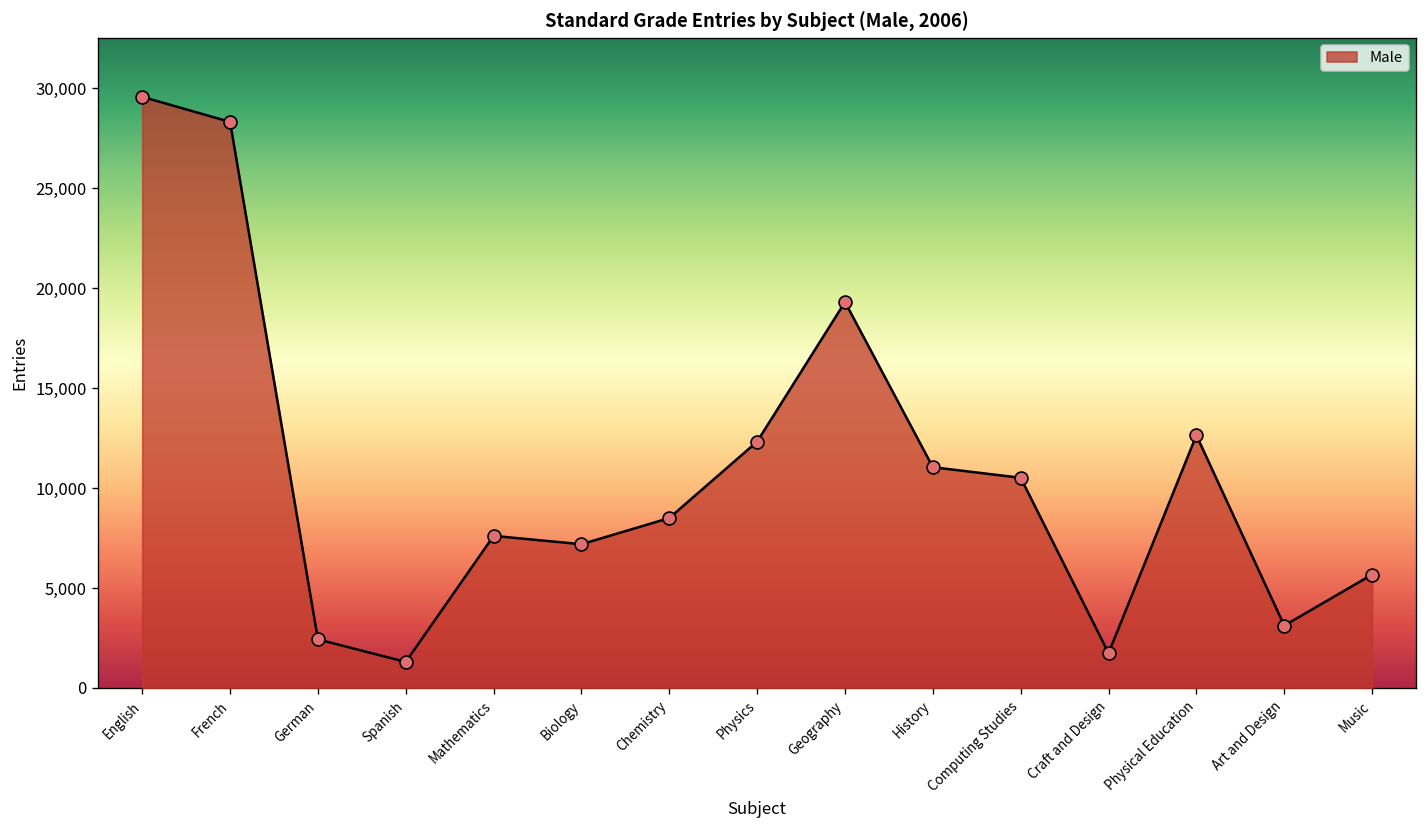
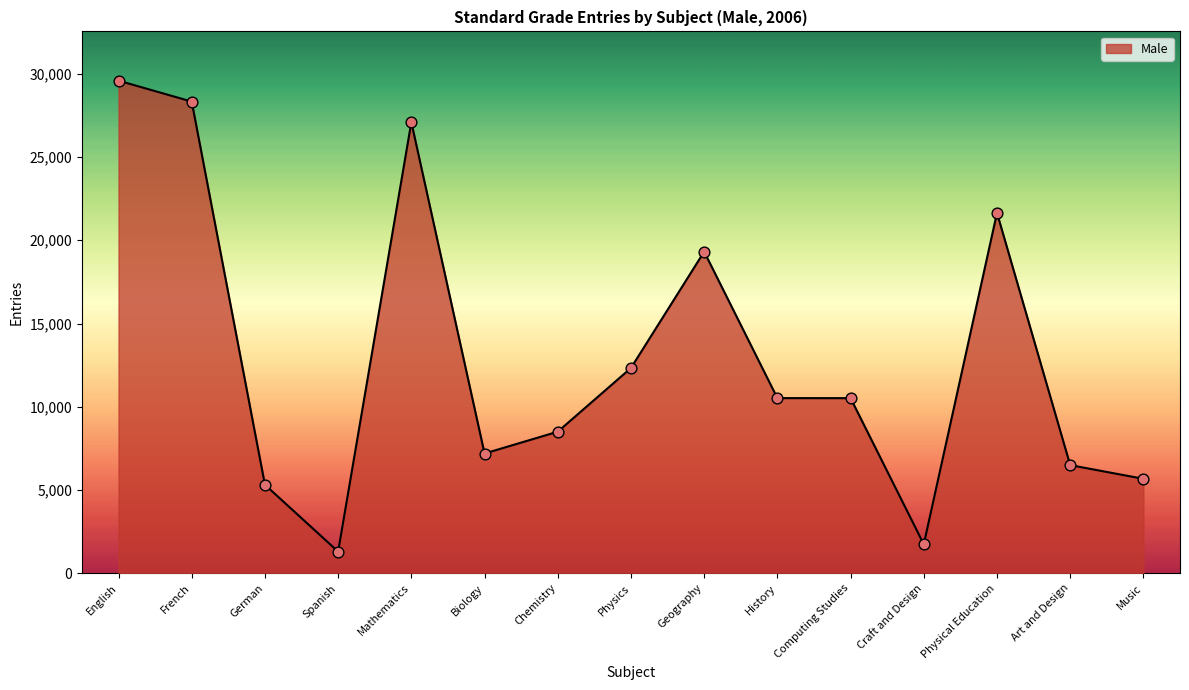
  {
    "English": "29,600",
    "French": "28,300",
-   "German": "2,400",
+   "German": "5,300",
    "Spanish": "1,300",
-   "Mathematics": "7,600",
+   "Mathematics": "27,100",
    "Biology": "7,200",
    "Chemistry": "8,500",
    "Physics": "12,300",
    "Geography": "19,300",
-   "History": "11,000",
+   "History": "10,500",
    "Computing Studies": "10,500",
    "Craft and Design": "1,700",
-   "Physical Education": "12,600",
-   "Art and Design": "3,100",
+   "Physical Education": "21,600",
+   "Art and Design": "6,500",
    "Music": "5,700"
  }
